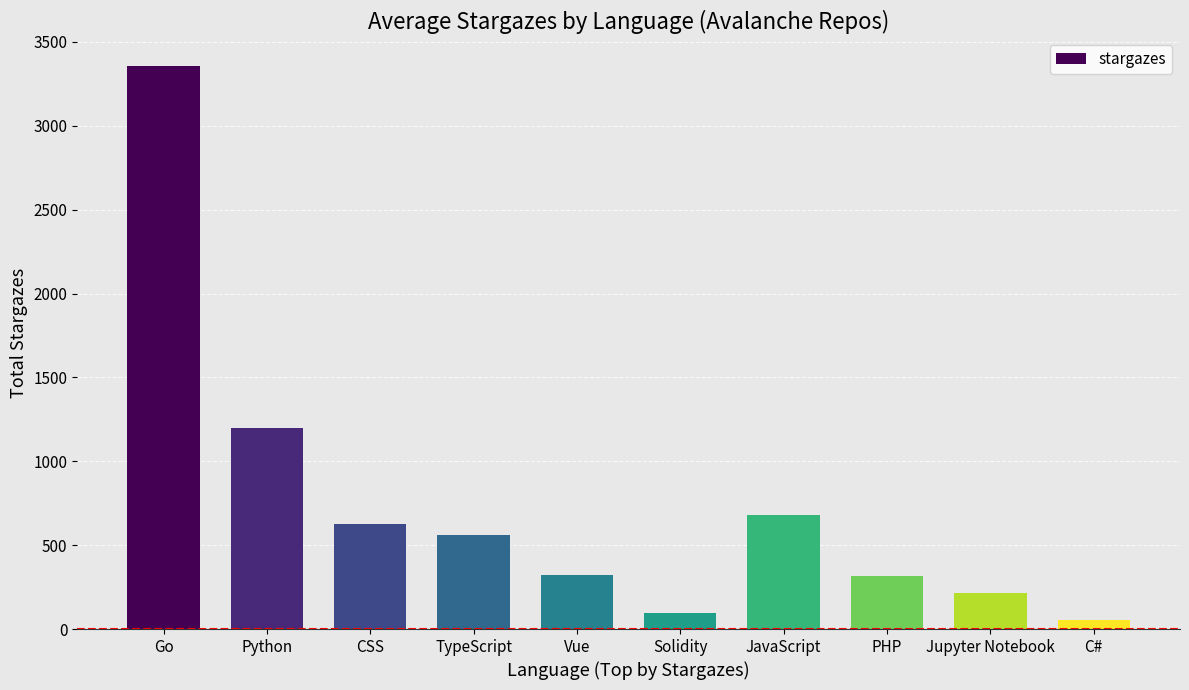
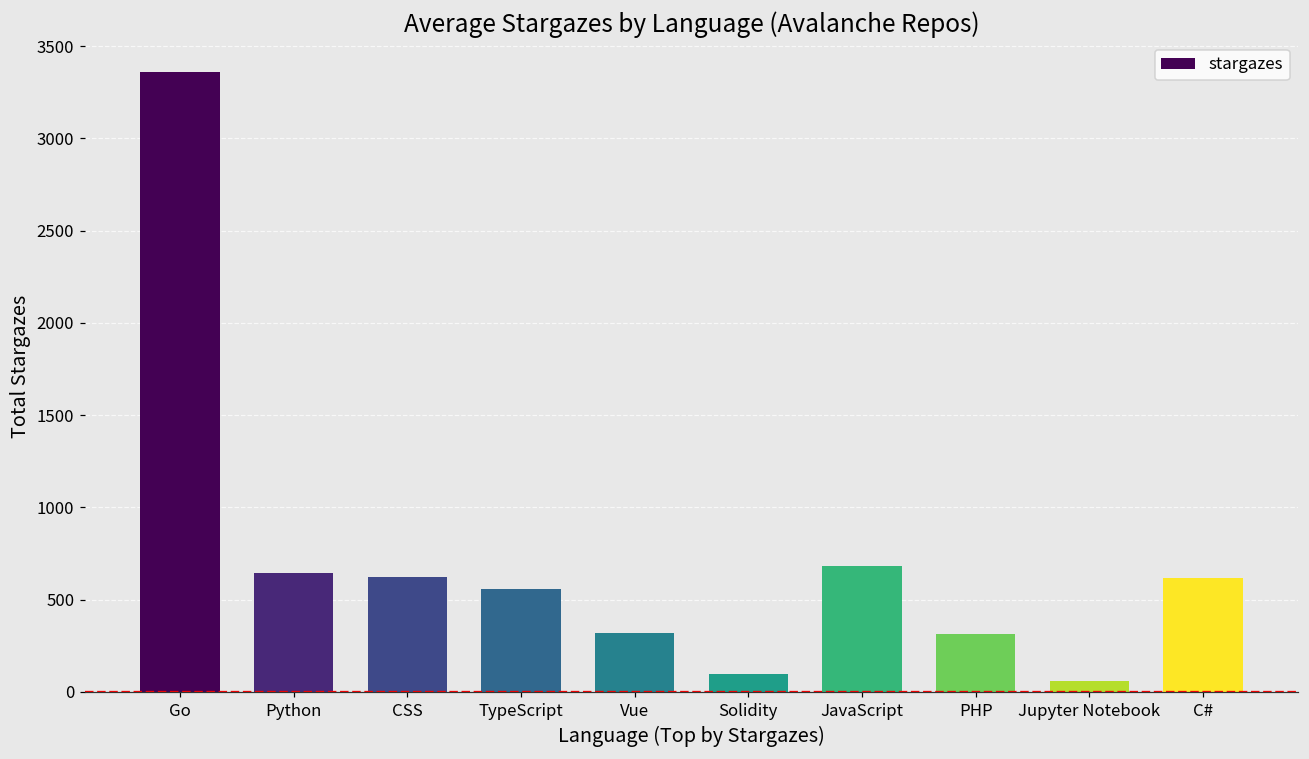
  {
    "Go": 3360,
-   "Python": 1200,
+   "Python": 640,
    "CSS": 630,
    "TypeScript": 560,
    "Vue": 320,
    "Solidity": 100,
    "JavaScript": 680,
    "PHP": 320,
-   "Jupyter Notebook": 210,
-   "C#": 60
+   "Jupyter Notebook": 60,
+   "C#": 620
  }
